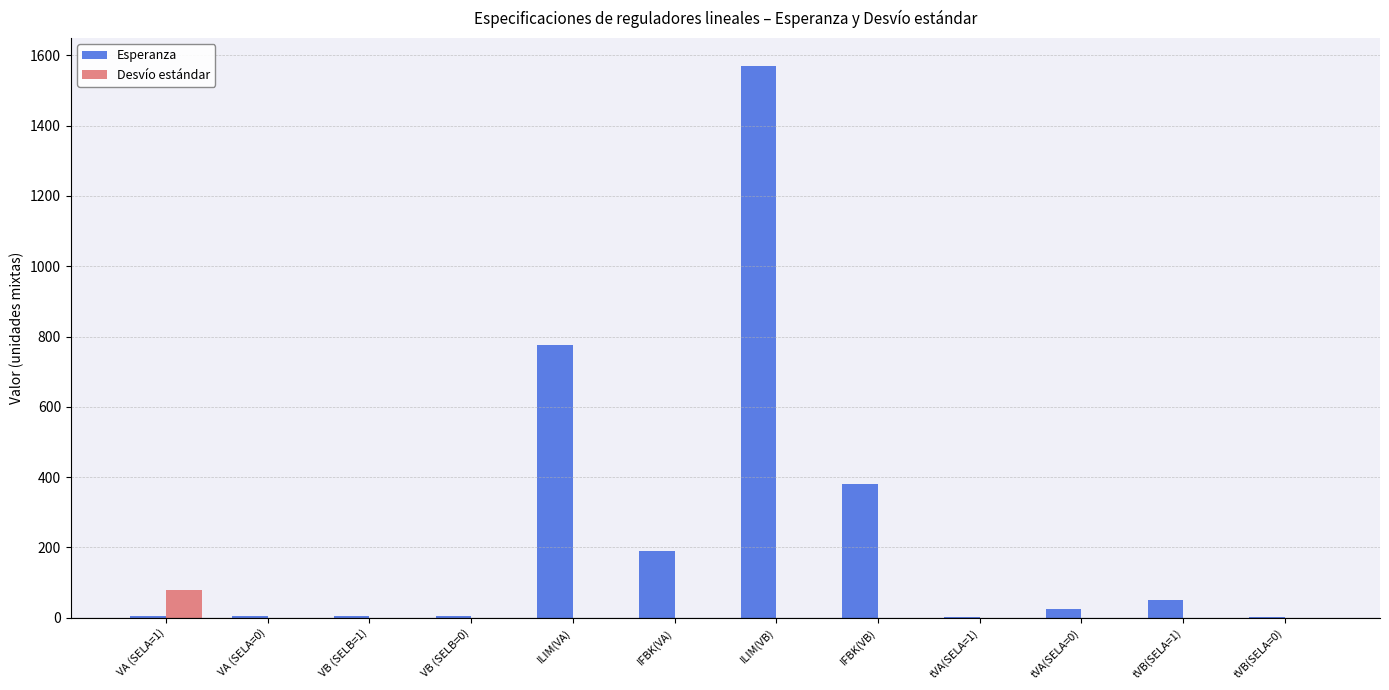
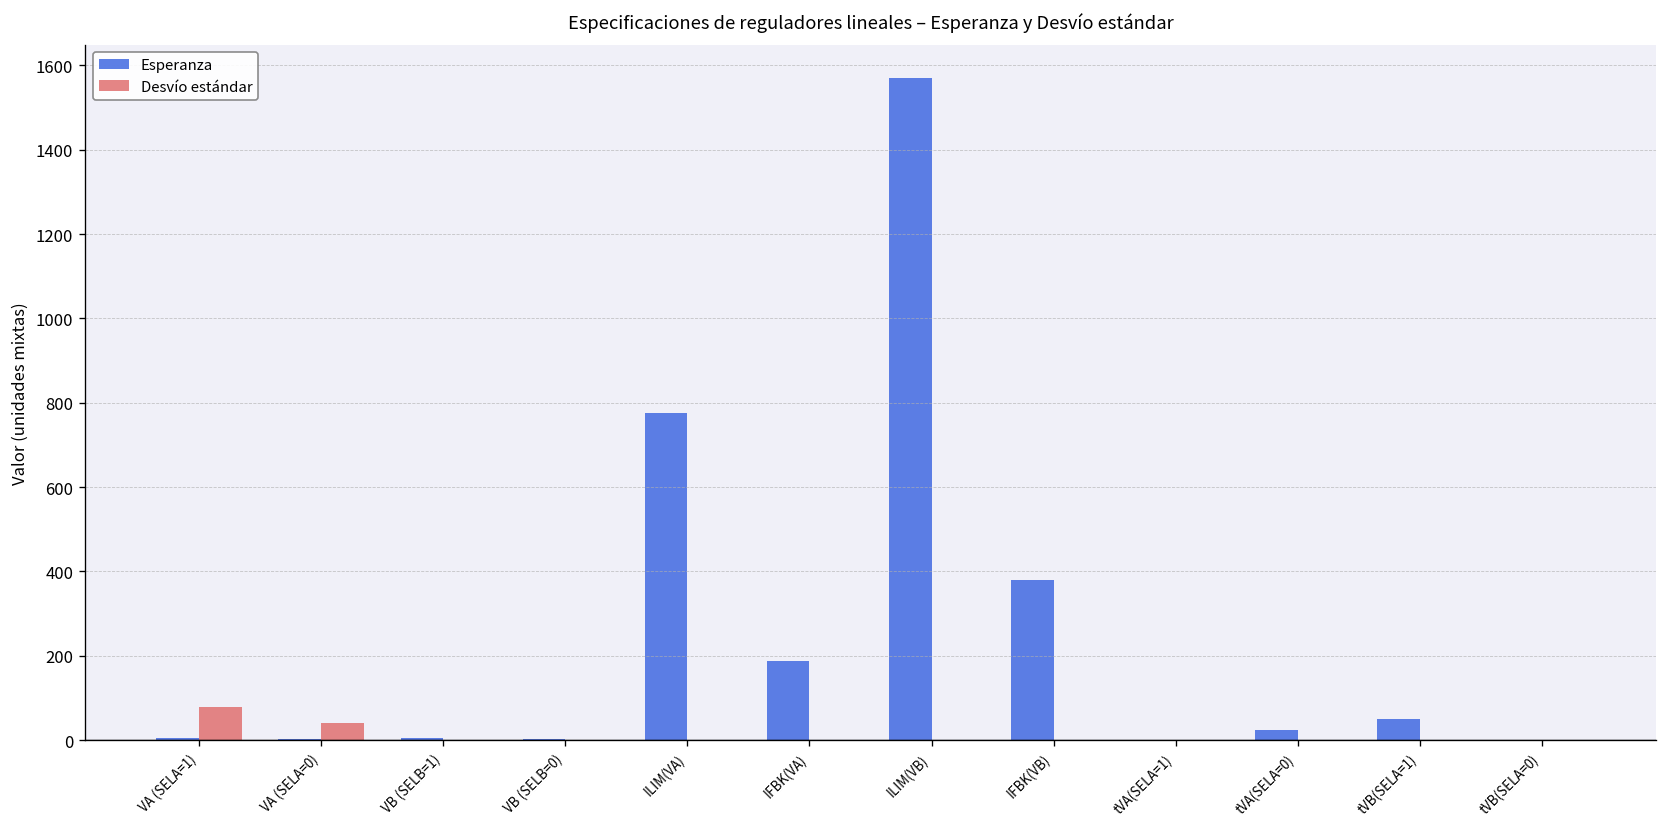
  {
    "Esperanza": {
      "ILIM(VA)": 780,
      "IFBK(VA)": 190,
      "ILIM(VB)": 1570,
      "IFBK(VB)": 380,
      "tVA(SELA=0)": 20,
      "tVB(SELA=1)": 50
    },
    "Desvío estándar": {
      "VA (SELA=1)": 80,
-     "VA (SELA=0)": 0
+     "VA (SELA=0)": 40
    }
  }
